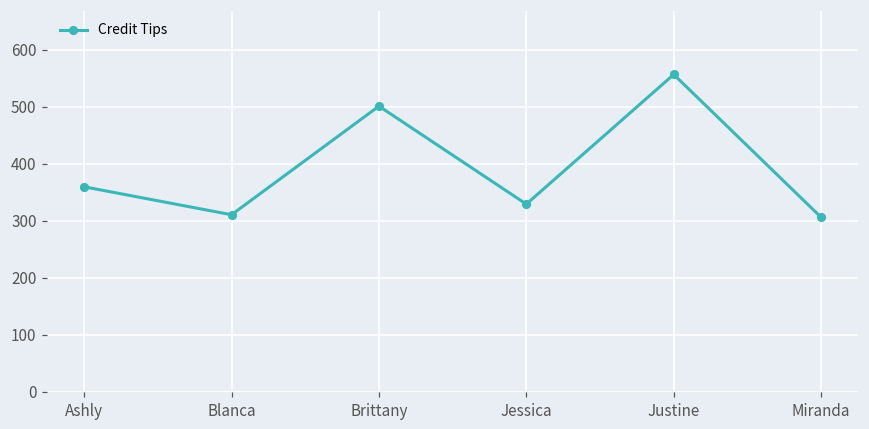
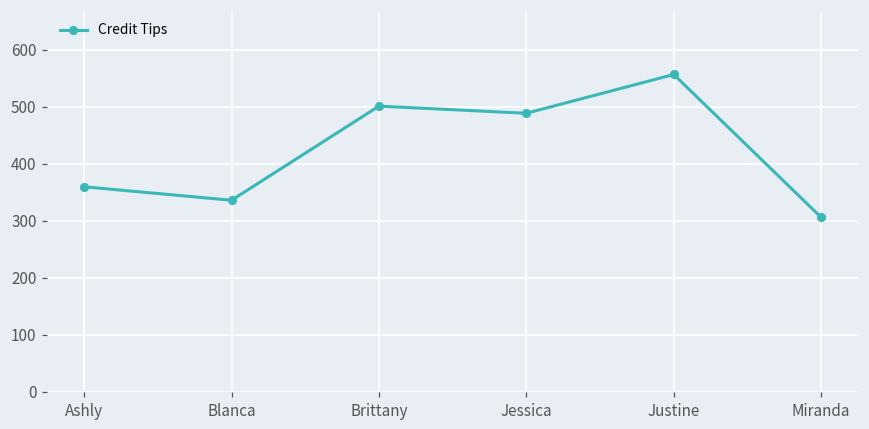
  {
    "Ashly": 360,
-   "Blanca": 310,
+   "Blanca": 340,
    "Brittany": 500,
-   "Jessica": 330,
+   "Jessica": 490,
    "Justine": 560,
    "Miranda": 310
  }
